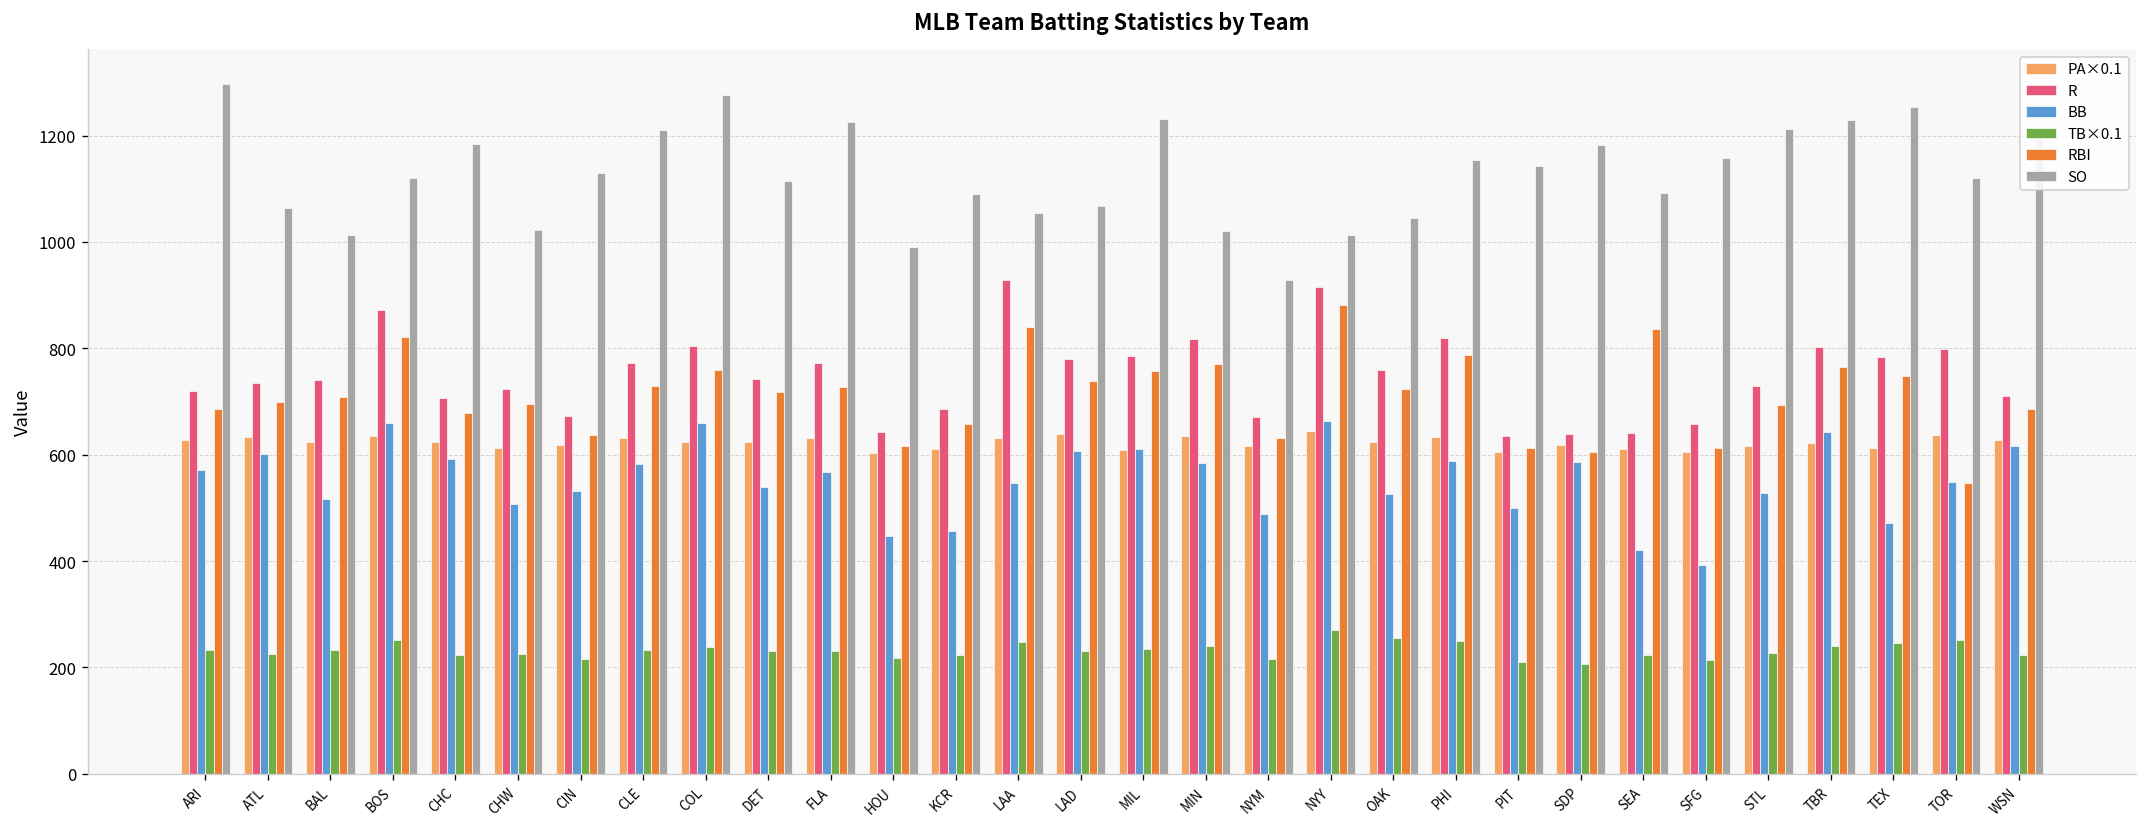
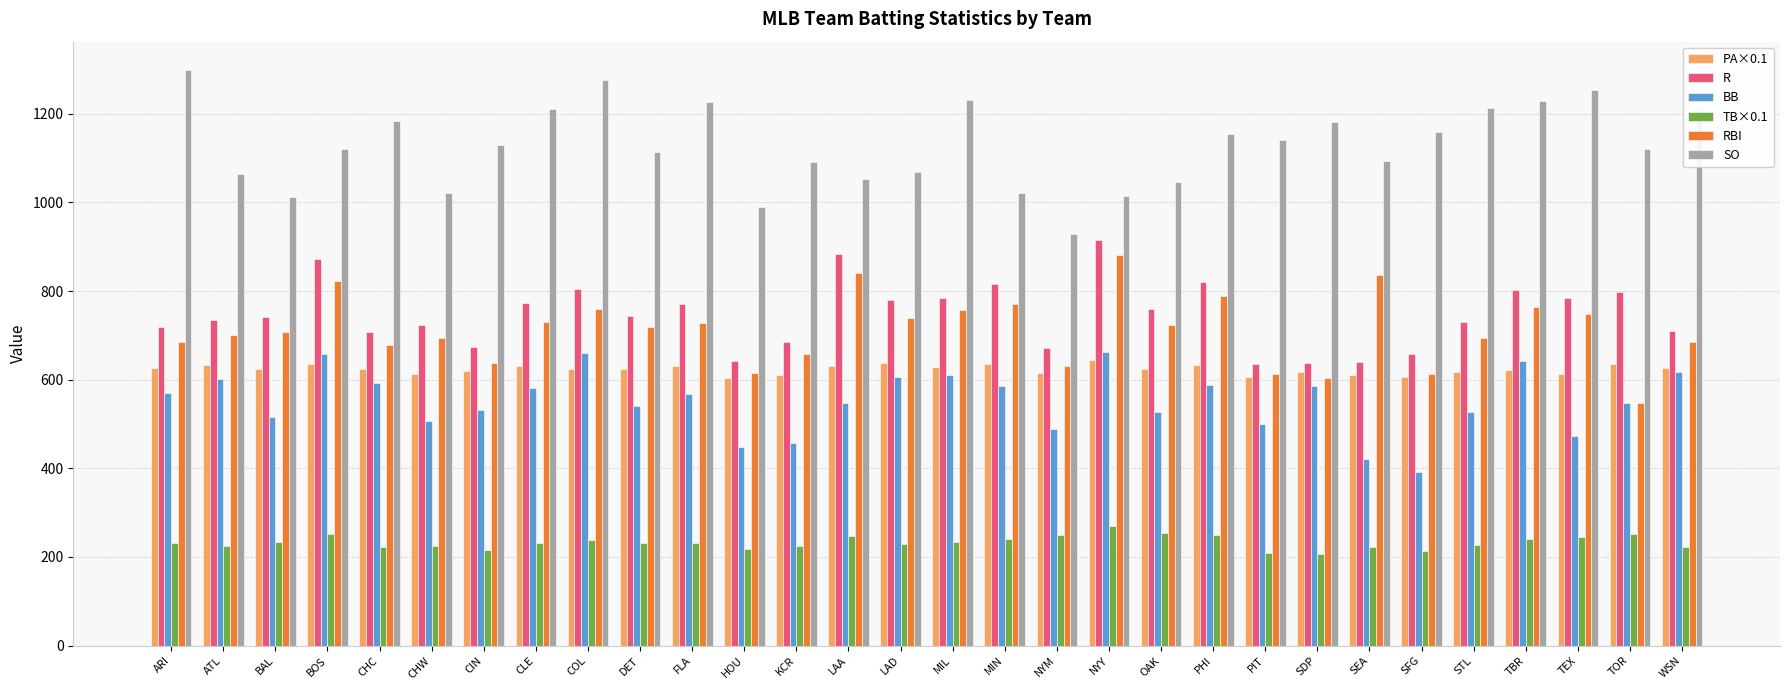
  {
    "PA×0.1": {
      "ARI": 630,
      "ATL": 630,
      "BAL": 620,
      "BOS": 630,
      "CHC": 620,
      "CHW": 610,
      "CIN": 620,
      "CLE": 630,
      "COL": 620,
      "DET": 620,
      "FLA": 630,
      "HOU": 600,
      "KCR": 610,
      "LAA": 630,
      "LAD": 640,
-     "MIL": 610,
+     "MIL": 630,
      "MIN": 630,
      "NYM": 620,
      "NYY": 640,
      "OAK": 620,
      "PHI": 630,
      "PIT": 610,
      "SDP": 620,
      "SEA": 610,
      "SFG": 610,
      "STL": 620,
      "TBR": 620,
      "TEX": 610,
      "TOR": 640,
      "WSN": 630
    },
    "R": {
      "ARI": 720,
      "ATL": 740,
      "BAL": 740,
      "BOS": 870,
      "CHC": 710,
      "CHW": 720,
      "CIN": 670,
      "CLE": 770,
      "COL": 800,
      "DET": 740,
      "FLA": 770,
      "HOU": 640,
      "KCR": 690,
-     "LAA": 930,
+     "LAA": 880,
      "LAD": 780,
      "MIL": 790,
      "MIN": 820,
      "NYM": 670,
      "NYY": 920,
      "OAK": 760,
      "PHI": 820,
      "PIT": 640,
      "SDP": 640,
      "SEA": 640,
      "SFG": 660,
      "STL": 730,
      "TBR": 800,
      "TEX": 780,
      "TOR": 800,
      "WSN": 710
    },
    "BB": {
      "ARI": 570,
      "ATL": 600,
      "BAL": 520,
      "BOS": 660,
      "CHC": 590,
      "CHW": 510,
      "CIN": 530,
      "CLE": 580,
      "COL": 660,
      "DET": 540,
      "FLA": 570,
      "HOU": 450,
      "KCR": 460,
      "LAA": 550,
      "LAD": 610,
      "MIL": 610,
      "MIN": 590,
      "NYM": 490,
      "NYY": 660,
      "OAK": 530,
      "PHI": 590,
      "PIT": 500,
      "SDP": 590,
      "SEA": 420,
      "SFG": 390,
      "STL": 530,
      "TBR": 640,
      "TEX": 470,
      "TOR": 550,
      "WSN": 620
    },
    "TB×0.1": {
      "ARI": 230,
      "ATL": 220,
      "BAL": 230,
      "BOS": 250,
      "CHC": 220,
      "CHW": 220,
      "CIN": 220,
      "CLE": 230,
      "COL": 240,
      "DET": 230,
      "FLA": 230,
      "HOU": 220,
      "KCR": 220,
      "LAA": 250,
      "LAD": 230,
      "MIL": 230,
      "MIN": 240,
-     "NYM": 220,
+     "NYM": 250,
      "NYY": 270,
      "OAK": 260,
      "PHI": 250,
      "PIT": 210,
      "SDP": 210,
      "SEA": 220,
      "SFG": 210,
      "STL": 230,
      "TBR": 240,
      "TEX": 250,
      "TOR": 250,
      "WSN": 220
    },
    "RBI": {
      "ARI": 690,
      "ATL": 700,
      "BAL": 710,
      "BOS": 820,
      "CHC": 680,
      "CHW": 700,
      "CIN": 640,
      "CLE": 730,
      "COL": 760,
      "DET": 720,
      "FLA": 730,
      "HOU": 620,
      "KCR": 660,
      "LAA": 840,
      "LAD": 740,
      "MIL": 760,
      "MIN": 770,
      "NYM": 630,
      "NYY": 880,
      "OAK": 720,
      "PHI": 790,
      "PIT": 610,
      "SDP": 610,
      "SEA": 840,
      "SFG": 610,
      "STL": 690,
      "TBR": 770,
      "TEX": 750,
      "TOR": 550,
      "WSN": 690
    },
    "SO": {
      "ARI": 1300,
      "ATL": 1060,
      "BAL": 1010,
      "BOS": 1120,
      "CHC": 1190,
      "CHW": 1020,
      "CIN": 1130,
      "CLE": 1210,
      "COL": 1280,
      "DET": 1110,
      "FLA": 1230,
      "HOU": 990,
      "KCR": 1090,
      "LAA": 1050,
      "LAD": 1070,
      "MIL": 1230,
      "MIN": 1020,
      "NYM": 930,
      "NYY": 1010,
      "OAK": 1050,
      "PHI": 1160,
      "PIT": 1140,
      "SDP": 1180,
      "SEA": 1090,
      "SFG": 1160,
      "STL": 1210,
      "TBR": 1230,
      "TEX": 1250,
      "TOR": 1120
    }
  }
